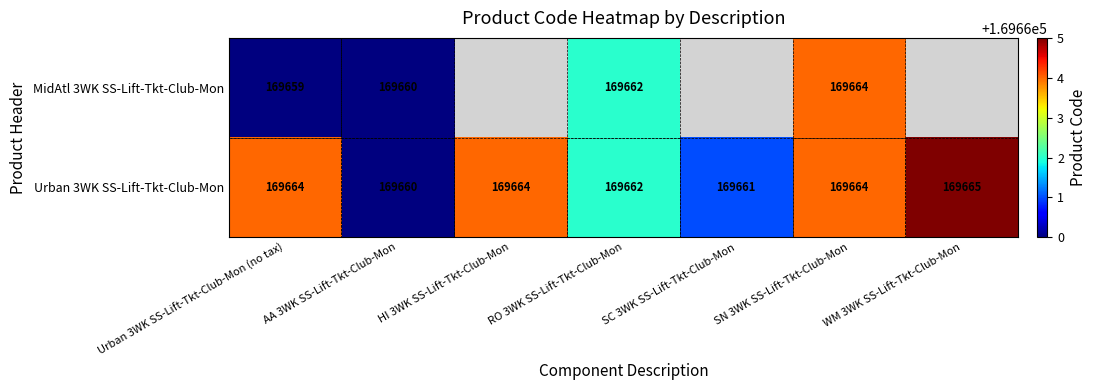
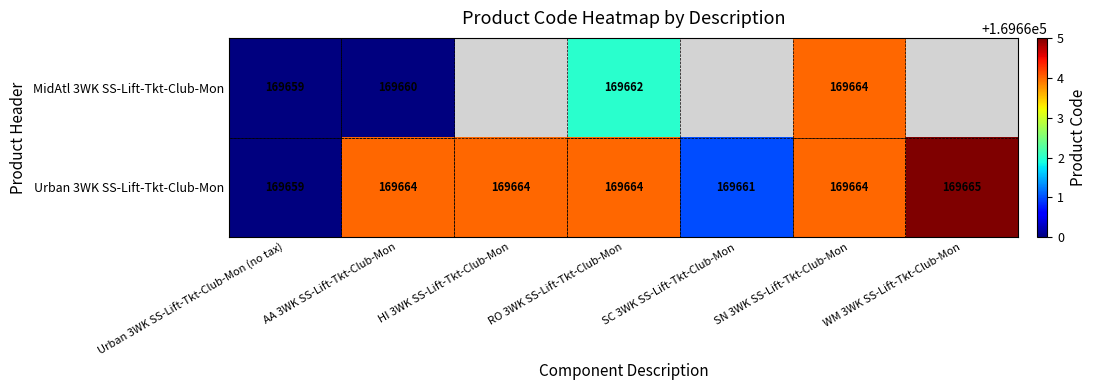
  {
    "MidAtl 3WK SS-Lift-Tkt-Club-Mon": {
      "Urban 3WK SS-Lift-Tkt-Club-Mon (no tax)": 169659,
      "AA 3WK SS-Lift-Tkt-Club-Mon": 169660,
      "RO 3WK SS-Lift-Tkt-Club-Mon": 169662,
      "SN 3WK SS-Lift-Tkt-Club-Mon": 169664
    },
    "Urban 3WK SS-Lift-Tkt-Club-Mon": {
-     "Urban 3WK SS-Lift-Tkt-Club-Mon (no tax)": 169664,
-     "AA 3WK SS-Lift-Tkt-Club-Mon": 169660,
+     "Urban 3WK SS-Lift-Tkt-Club-Mon (no tax)": 169659,
+     "AA 3WK SS-Lift-Tkt-Club-Mon": 169664,
      "HI 3WK SS-Lift-Tkt-Club-Mon": 169664,
-     "RO 3WK SS-Lift-Tkt-Club-Mon": 169662,
+     "RO 3WK SS-Lift-Tkt-Club-Mon": 169664,
      "SC 3WK SS-Lift-Tkt-Club-Mon": 169661,
      "SN 3WK SS-Lift-Tkt-Club-Mon": 169664,
      "WM 3WK SS-Lift-Tkt-Club-Mon": 169665
    }
  }
